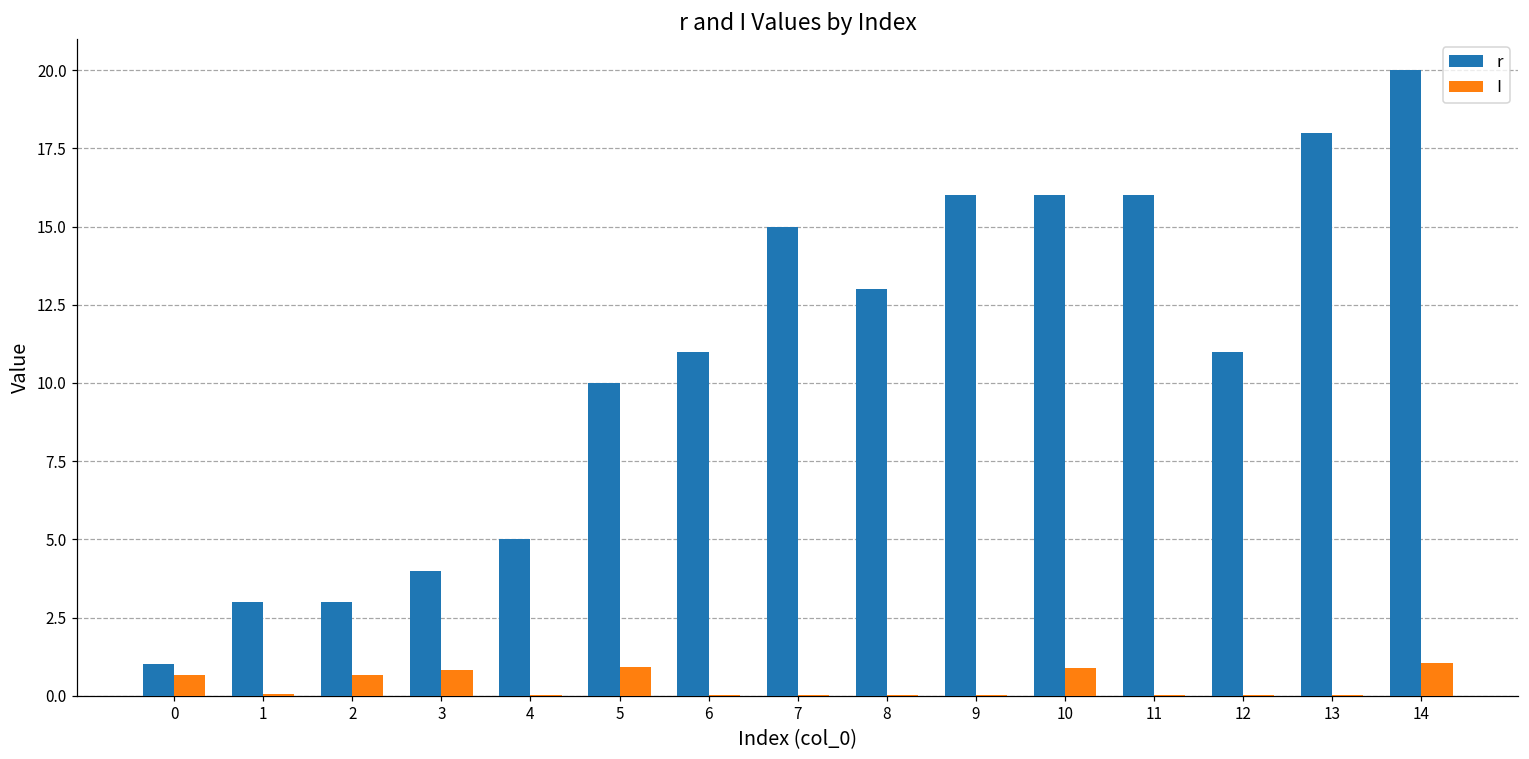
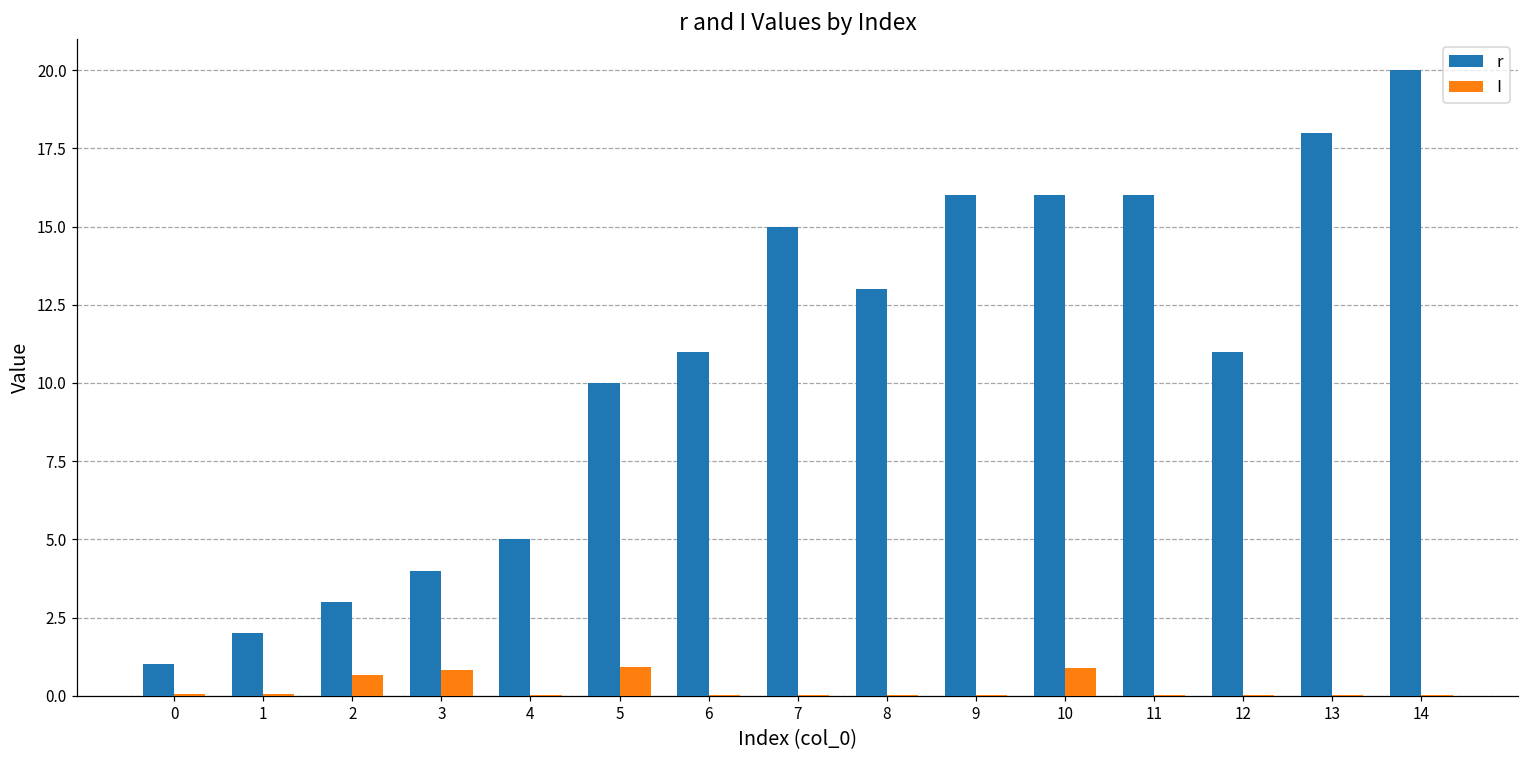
  {
    "r": {
      "0": 1,
-     "1": 3,
+     "1": 2,
      "2": 3,
      "3": 4,
      "4": 5,
      "5": 10,
      "6": 11,
      "7": 15,
      "8": 13,
      "9": 16,
      "10": 16,
      "11": 16,
      "12": 11,
      "13": 18,
      "14": 20
    },
    "I": {
-     "0": 0.6,
+     "0": 0.1,
      "2": 0.6,
      "3": 0.8,
      "5": 0.9,
      "10": 0.9,
-     "14": 1.0
+     "14": 0.0
    }
  }
